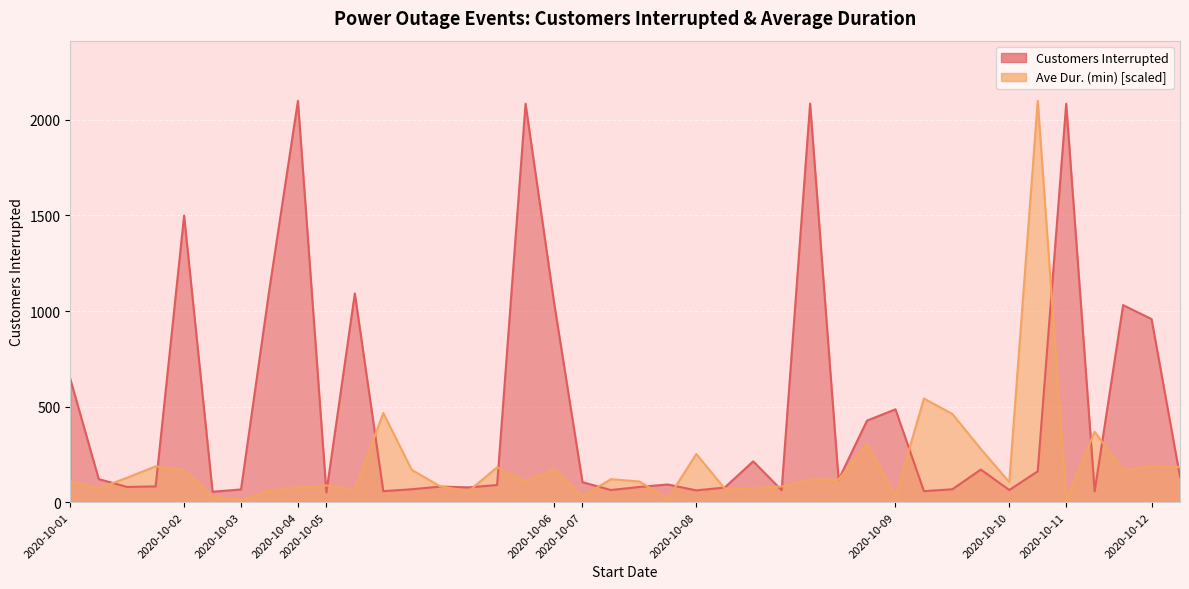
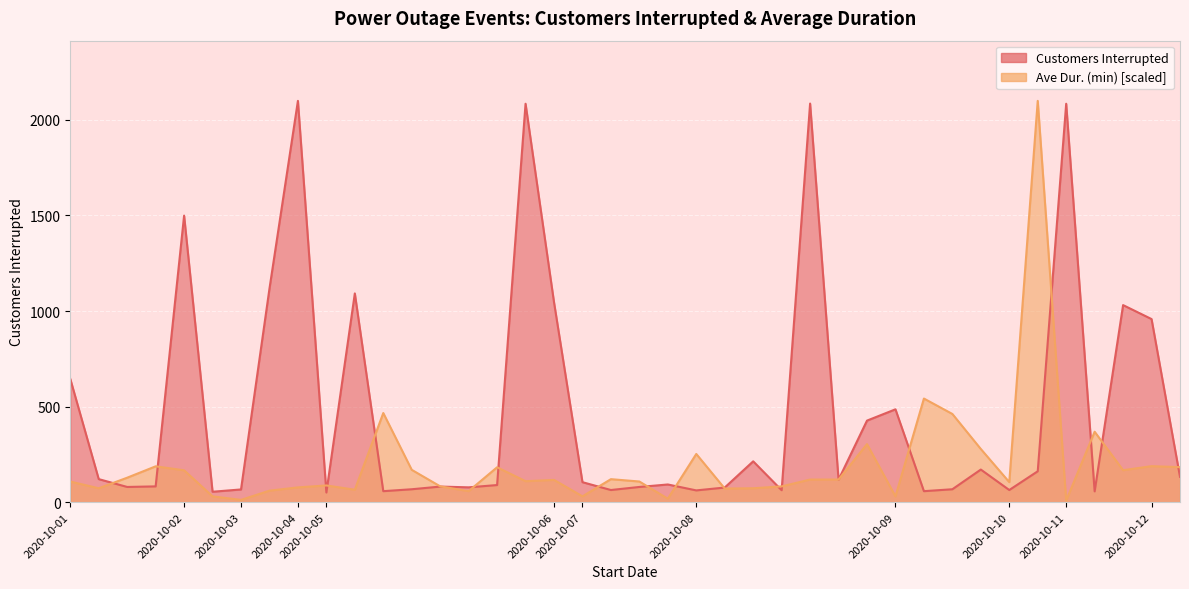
  {
    "Customers Interrupted": {
      "2020-10-04": 2100,
      "2020-10-06": 1050
    },
    "Ave Dur. (min) [scaled]": {
      "2020-10-04": 80,
-     "2020-10-06": 170
+     "2020-10-06": 120
    }
  }
